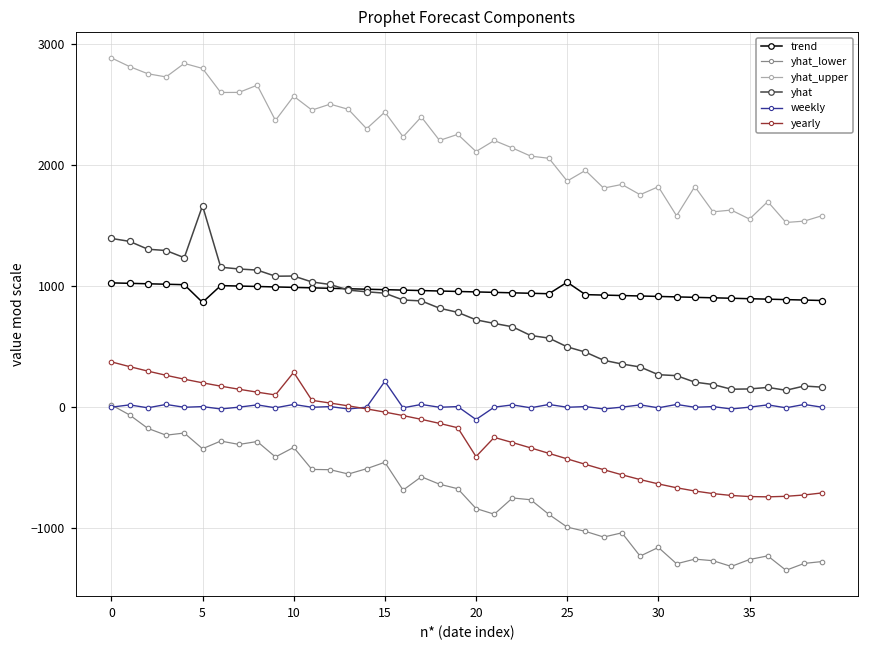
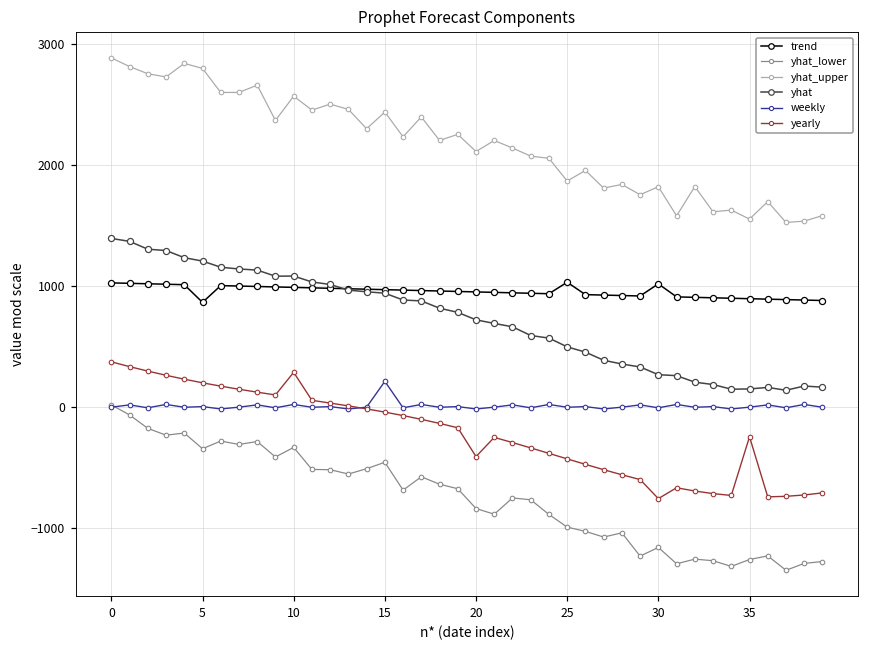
  {
    "trend": {
      "0": 1020,
      "5": 860,
      "10": 990,
      "15": 970,
      "20": 950,
      "25": 1030,
-     "30": 910,
+     "30": 1020,
      "35": 890
    },
    "yhat": {
      "0": 1390,
-     "5": 1660,
+     "5": 1200,
      "10": 1080,
      "15": 940,
      "20": 720,
      "25": 490,
      "30": 260,
      "35": 150
    },
    "weekly": {
      "5": 0,
      "10": 20,
      "15": 210,
-     "20": -110,
+     "20": -20,
      "25": 0,
      "30": -10,
      "35": 0
    },
    "yearly": {
      "0": 370,
      "5": 200,
      "10": 280,
      "15": -40,
      "20": -410,
      "25": -430,
-     "30": -640,
-     "35": -740
+     "30": -760,
+     "35": -250
    }
  }
